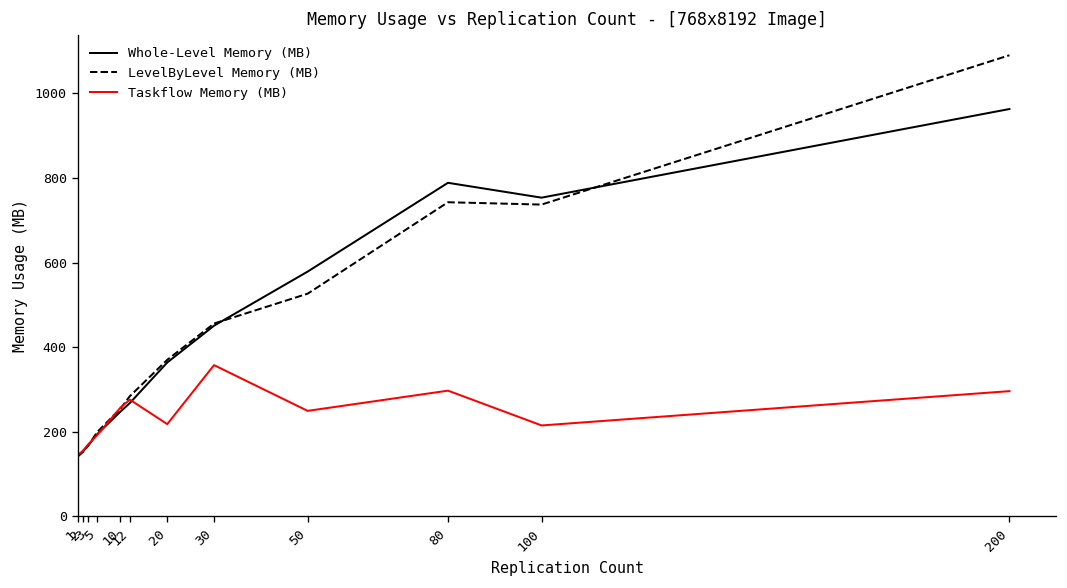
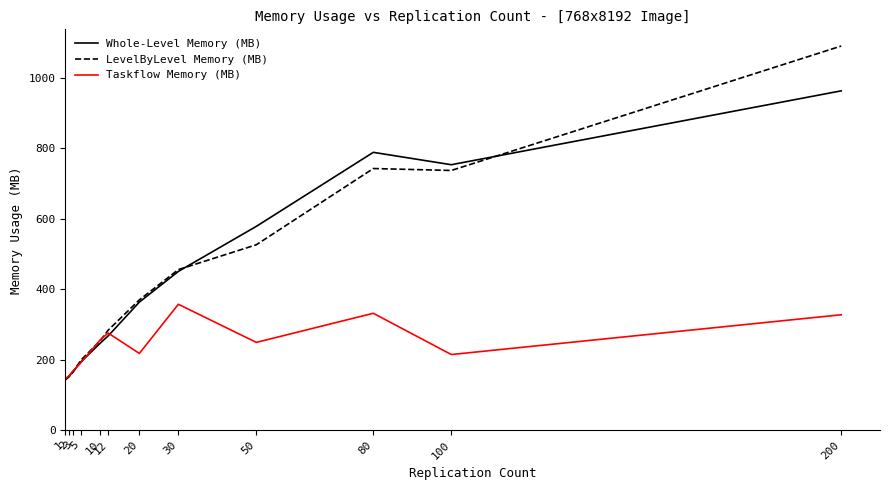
  {
    "Taskflow Memory (MB)": {
      "12": 280,
      "20": 220,
      "30": 360,
      "50": 250,
-     "80": 300,
+     "80": 330,
      "100": 210,
-     "200": 300
+     "200": 330
    }
  }
